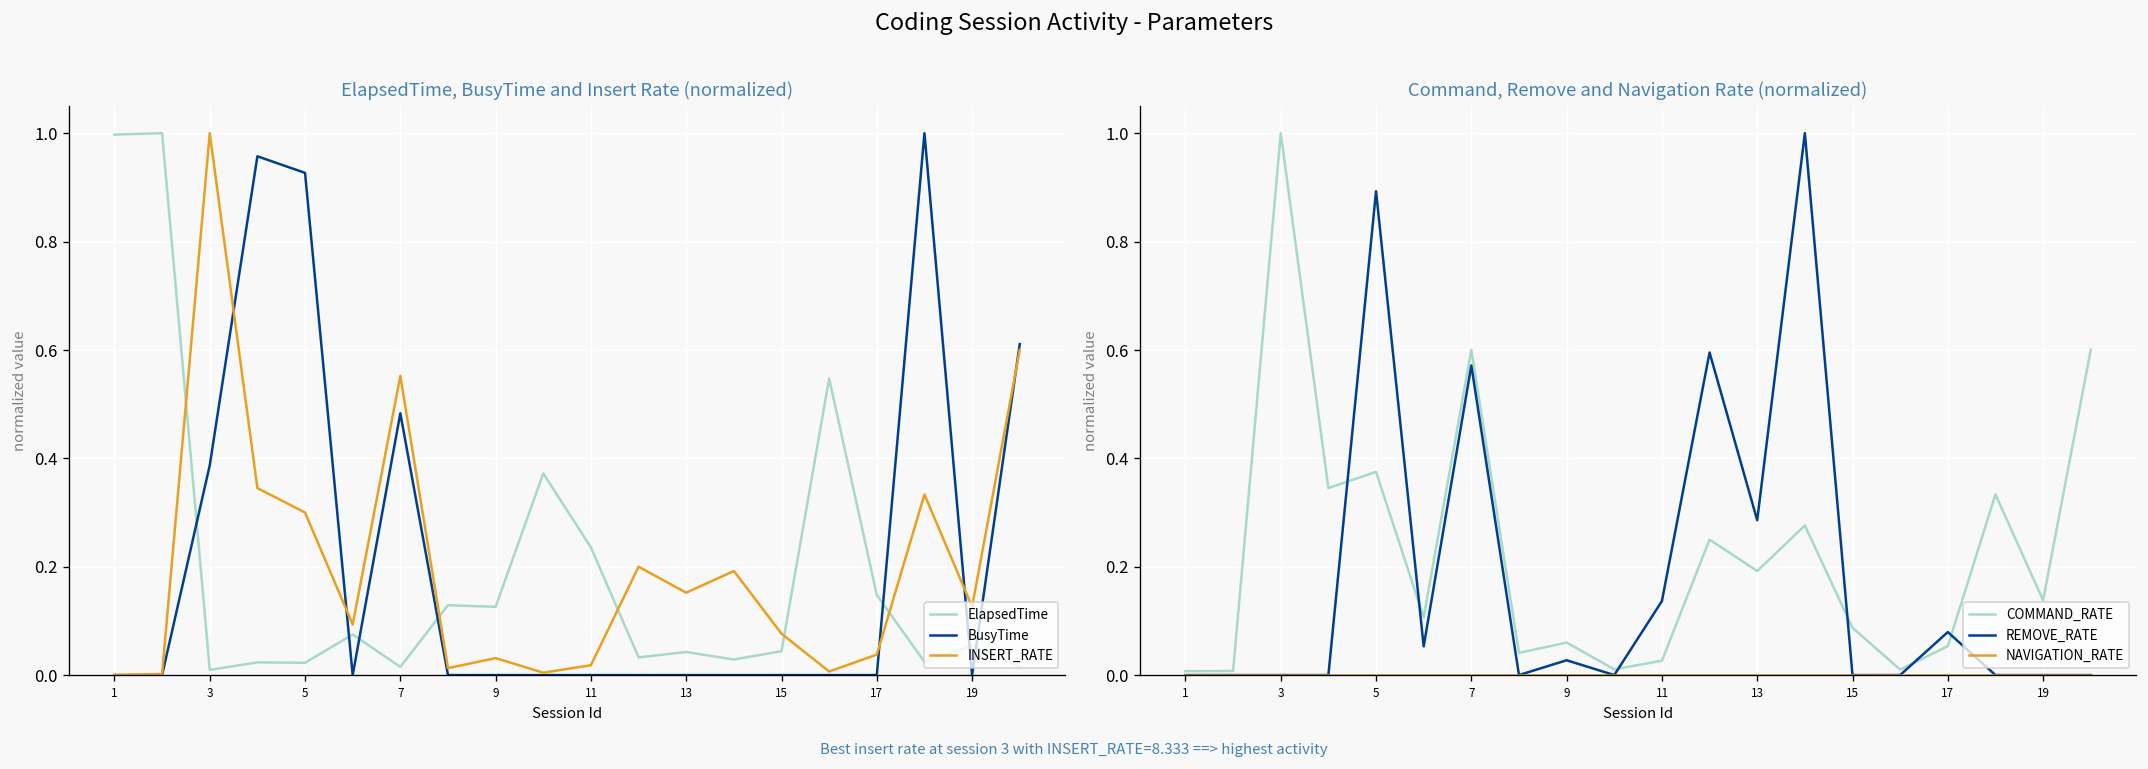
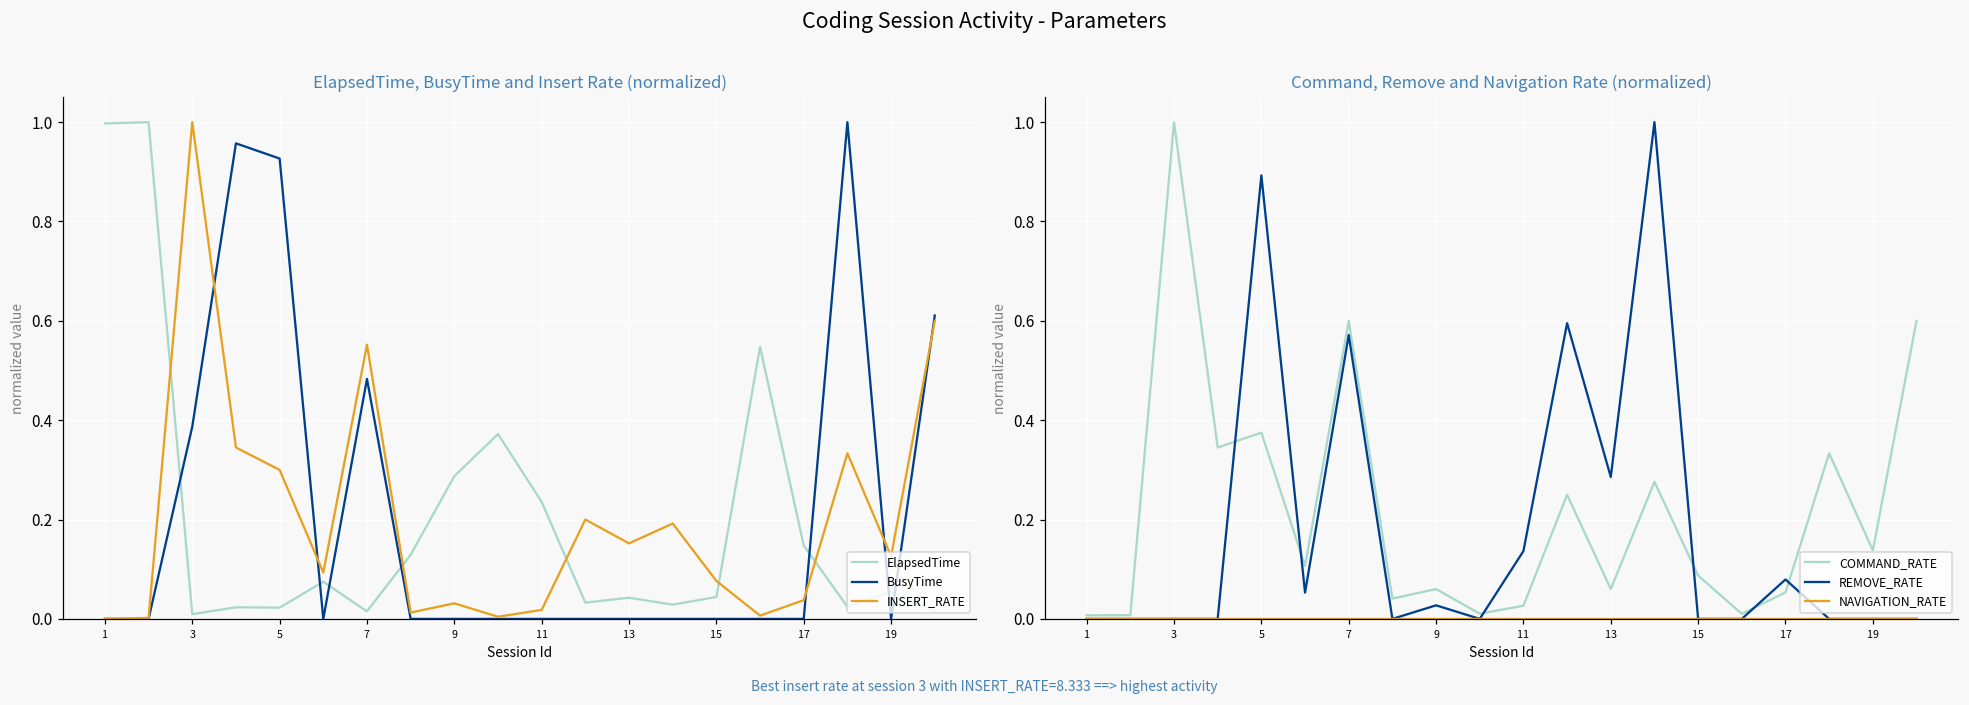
  {
    "ElapsedTime, BusyTime and Insert Rate (normalized)": {
      "ElapsedTime": {
        "1": 1.00,
        "3": 0.01,
        "5": 0.02,
        "7": 0.02,
-       "9": 0.13,
+       "9": 0.29,
        "11": 0.24,
        "13": 0.04,
        "15": 0.04,
        "17": 0.15
      },
      "BusyTime": {
        "3": 0.39,
        "5": 0.93,
        "7": 0.48,
        "9": 0.00,
        "11": 0.00,
        "13": 0.00,
        "15": 0.00,
        "17": 0.00,
        "19": 0.00
      },
      "INSERT_RATE": {
        "3": 1.00,
        "5": 0.30,
        "7": 0.55,
        "9": 0.03,
        "11": 0.02,
        "13": 0.15,
        "15": 0.08,
        "17": 0.04,
        "19": 0.13
      }
    },
    "Command, Remove and Navigation Rate (normalized)": {
      "COMMAND_RATE": {
        "1": 0.01,
        "3": 1.00,
        "5": 0.38,
        "7": 0.60,
        "9": 0.06,
        "11": 0.03,
-       "13": 0.19,
+       "13": 0.06,
        "15": 0.09,
        "17": 0.05,
        "19": 0.14
      },
      "REMOVE_RATE": {
        "5": 0.89,
        "7": 0.57,
        "9": 0.03,
        "11": 0.14,
        "13": 0.29,
        "17": 0.08
      },
      "NAVIGATION_RATE": {
        "5": 0.00,
        "7": 0.00,
        "9": 0.00,
        "11": 0.00,
        "13": 0.00,
        "17": 0.00
      }
    }
  }
